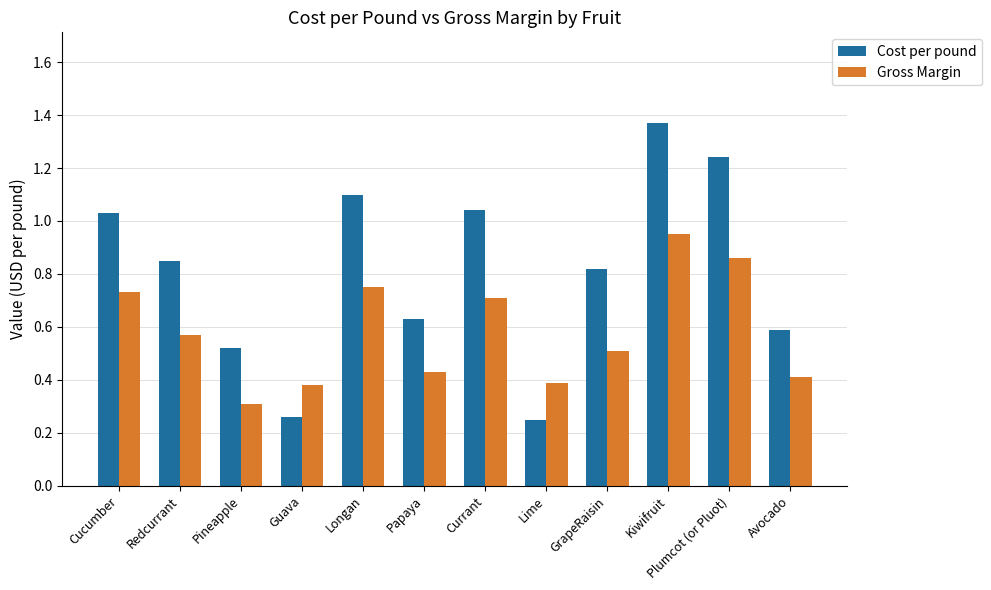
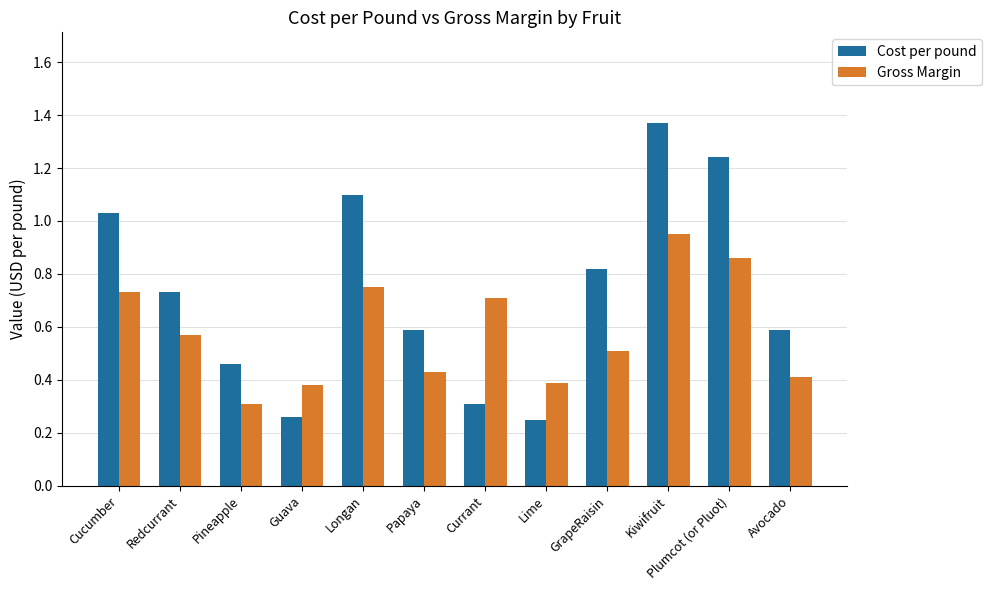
  {
    "Cost per pound": {
      "Cucumber": 1.03,
-     "Redcurrant": 0.85,
-     "Pineapple": 0.52,
+     "Redcurrant": 0.73,
+     "Pineapple": 0.46,
      "Guava": 0.26,
      "Longan": 1.10,
-     "Papaya": 0.63,
-     "Currant": 1.04,
+     "Papaya": 0.59,
+     "Currant": 0.31,
      "Lime": 0.25,
      "GrapeRaisin": 0.82,
      "Kiwifruit": 1.37,
      "Plumcot (or Pluot)": 1.24,
      "Avocado": 0.59
    },
    "Gross Margin": {
      "Cucumber": 0.73,
      "Redcurrant": 0.57,
      "Pineapple": 0.31,
      "Guava": 0.38,
      "Longan": 0.75,
      "Papaya": 0.43,
      "Currant": 0.71,
      "Lime": 0.39,
      "GrapeRaisin": 0.51,
      "Kiwifruit": 0.95,
      "Plumcot (or Pluot)": 0.86,
      "Avocado": 0.41
    }
  }
